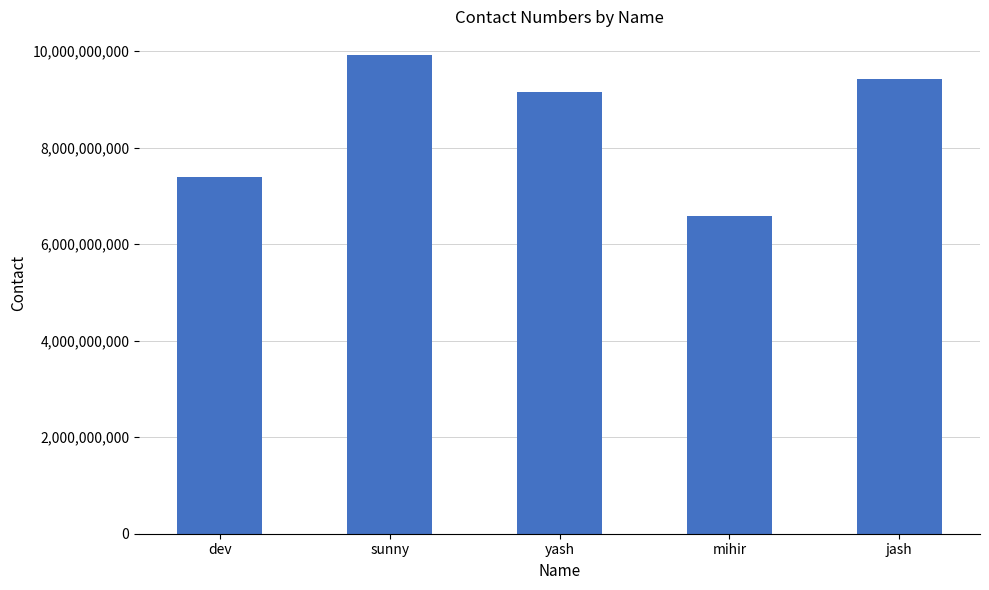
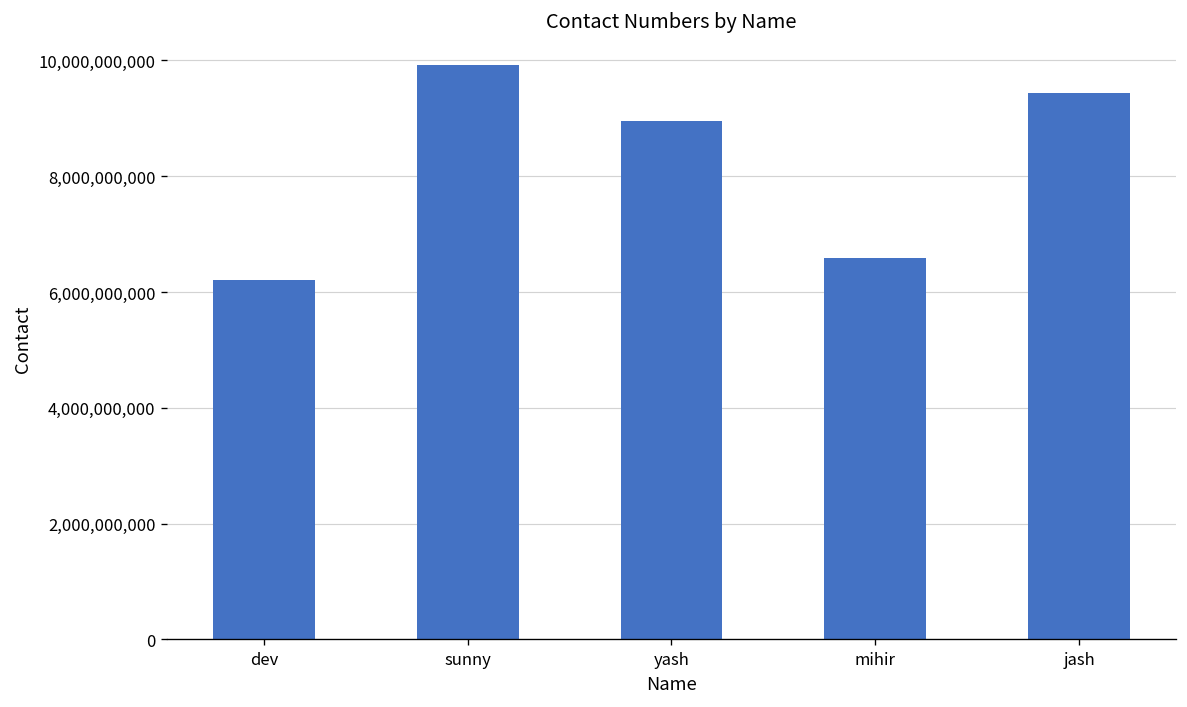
  {
-   "dev": "7,400,000,000",
+   "dev": "6,200,000,000",
    "sunny": "9,900,000,000",
-   "yash": "9,200,000,000",
+   "yash": "9,000,000,000",
    "mihir": "6,600,000,000",
    "jash": "9,400,000,000"
  }
